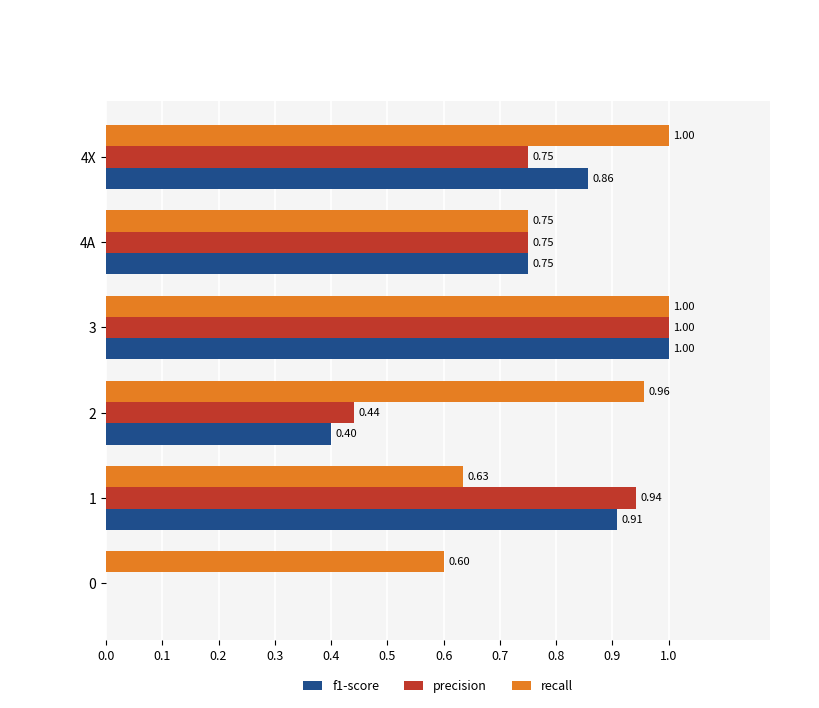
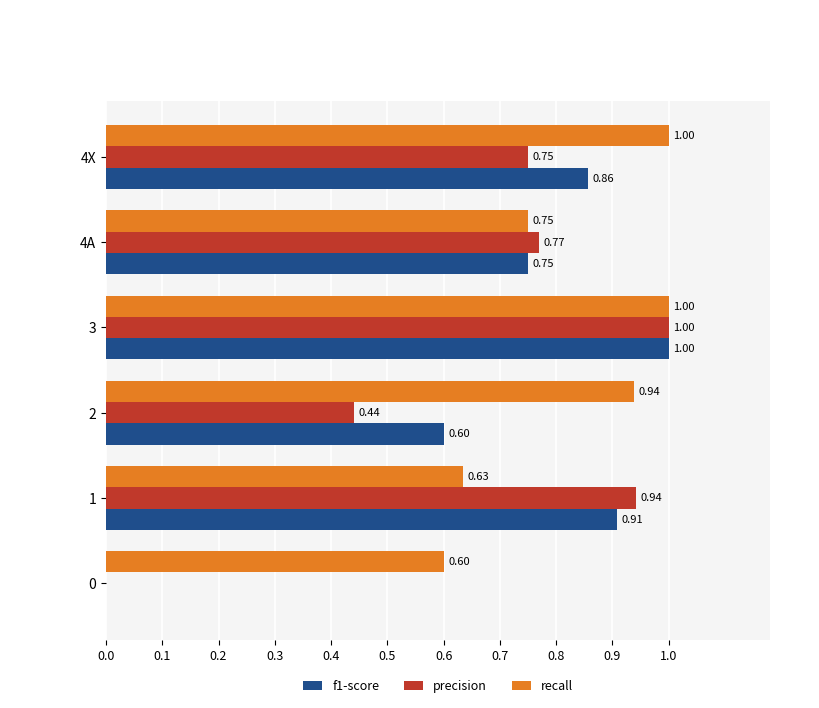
  {
    "f1-score": {
      "4X": 0.86,
      "4A": 0.75,
      "3": 1.00,
-     "2": 0.40,
+     "2": 0.60,
      "1": 0.91
    },
    "precision": {
      "4X": 0.75,
-     "4A": 0.75,
+     "4A": 0.77,
      "3": 1.00,
      "2": 0.44,
      "1": 0.94
    },
    "recall": {
      "4X": 1.00,
      "4A": 0.75,
      "3": 1.00,
-     "2": 0.96,
+     "2": 0.94,
      "1": 0.63,
      "0": 0.60
    }
  }
